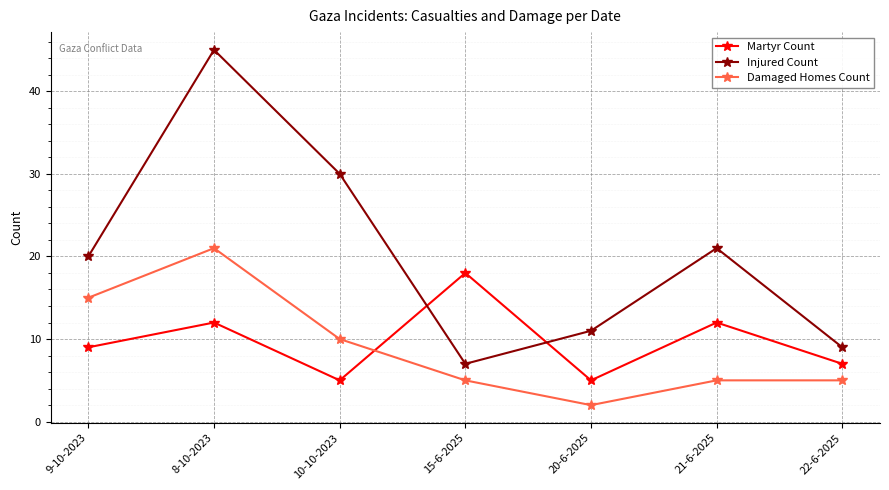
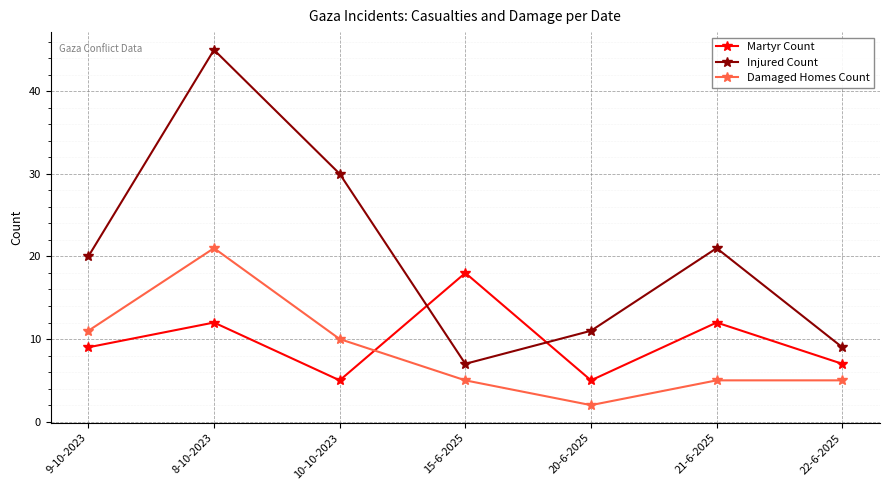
  {
    "Martyr Count": {
      "9-10-2023": 9,
      "8-10-2023": 12,
      "10-10-2023": 5,
      "15-6-2025": 18,
      "20-6-2025": 5,
      "21-6-2025": 12,
      "22-6-2025": 7
    },
    "Injured Count": {
      "9-10-2023": 20,
      "8-10-2023": 45,
      "10-10-2023": 30,
      "15-6-2025": 7,
      "20-6-2025": 11,
      "21-6-2025": 21,
      "22-6-2025": 9
    },
    "Damaged Homes Count": {
-     "9-10-2023": 15,
+     "9-10-2023": 11,
      "8-10-2023": 21,
      "10-10-2023": 10,
      "15-6-2025": 5,
      "20-6-2025": 2,
      "21-6-2025": 5,
      "22-6-2025": 5
    }
  }
